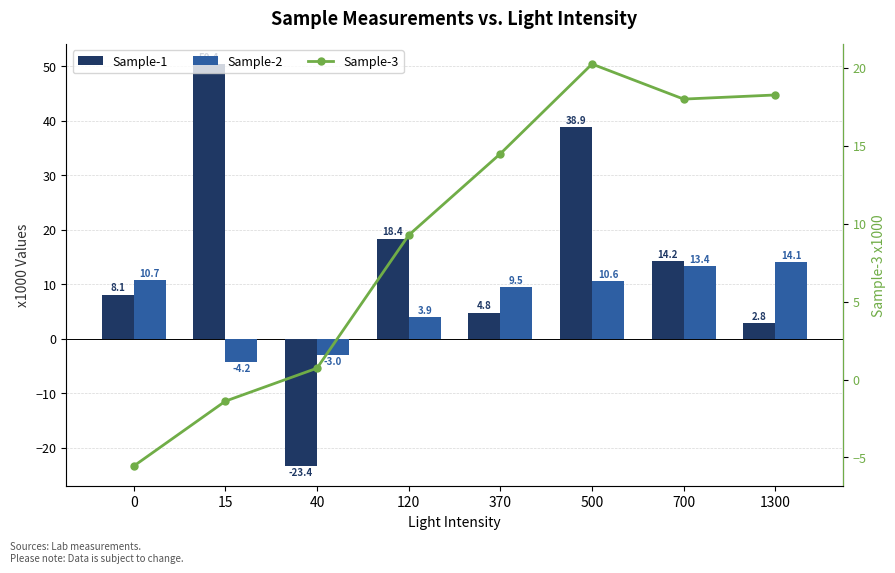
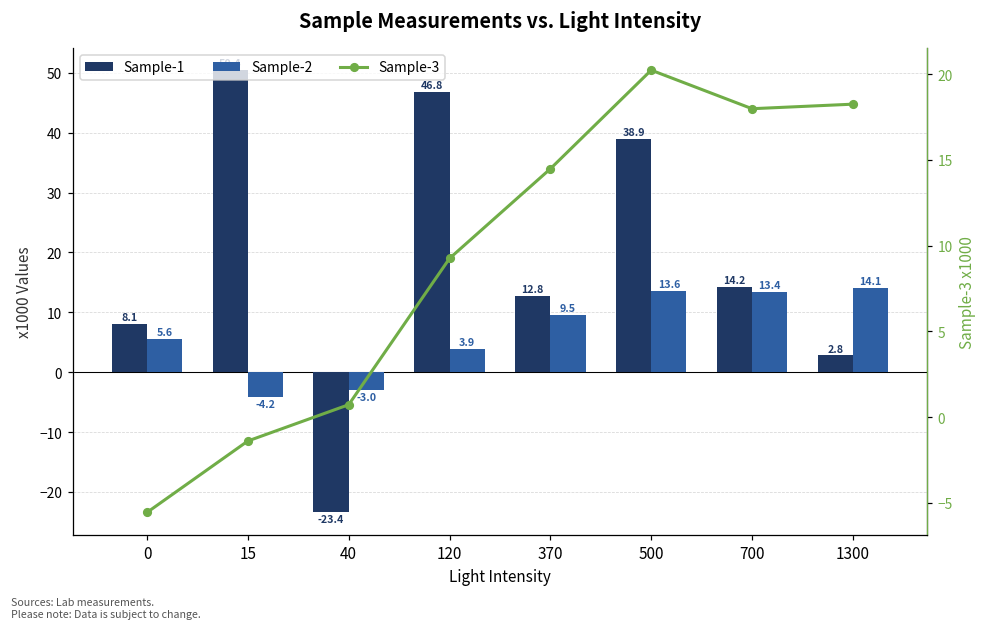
  {
    "Sample-1": {
      "0": 8.1,
      "40": -23.4,
-     "120": 18.4,
-     "370": 4.8,
+     "120": 46.8,
+     "370": 12.8,
      "500": 38.9,
      "700": 14.2,
      "1300": 2.8
    },
    "Sample-2": {
-     "0": 10.7,
+     "0": 5.6,
      "15": -4.2,
      "40": -3.0,
      "120": 3.9,
      "370": 9.5,
-     "500": 10.6,
+     "500": 13.6,
      "700": 13.4,
      "1300": 14.1
    }
  }
